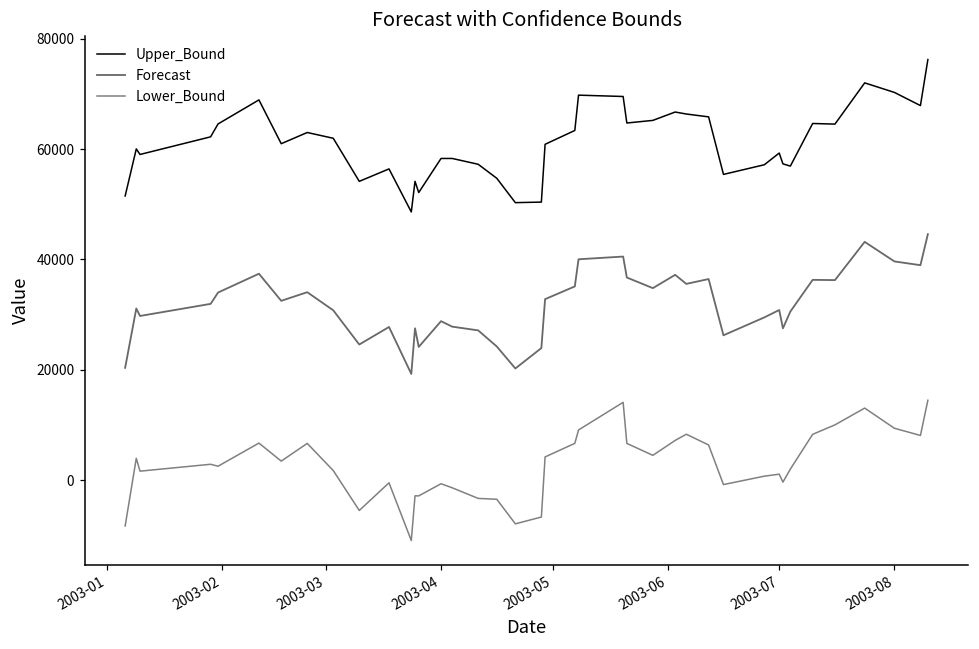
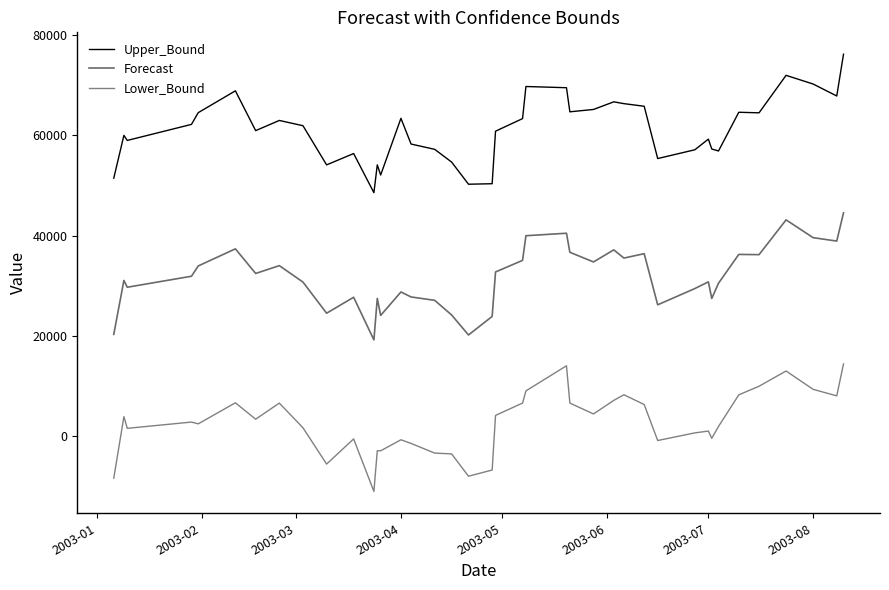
  {
    "Upper_Bound": {
-     "2003-04": 58000,
+     "2003-04": 63000,
      "2003-07": 59000,
      "2003-08": 70000
    }
  }
